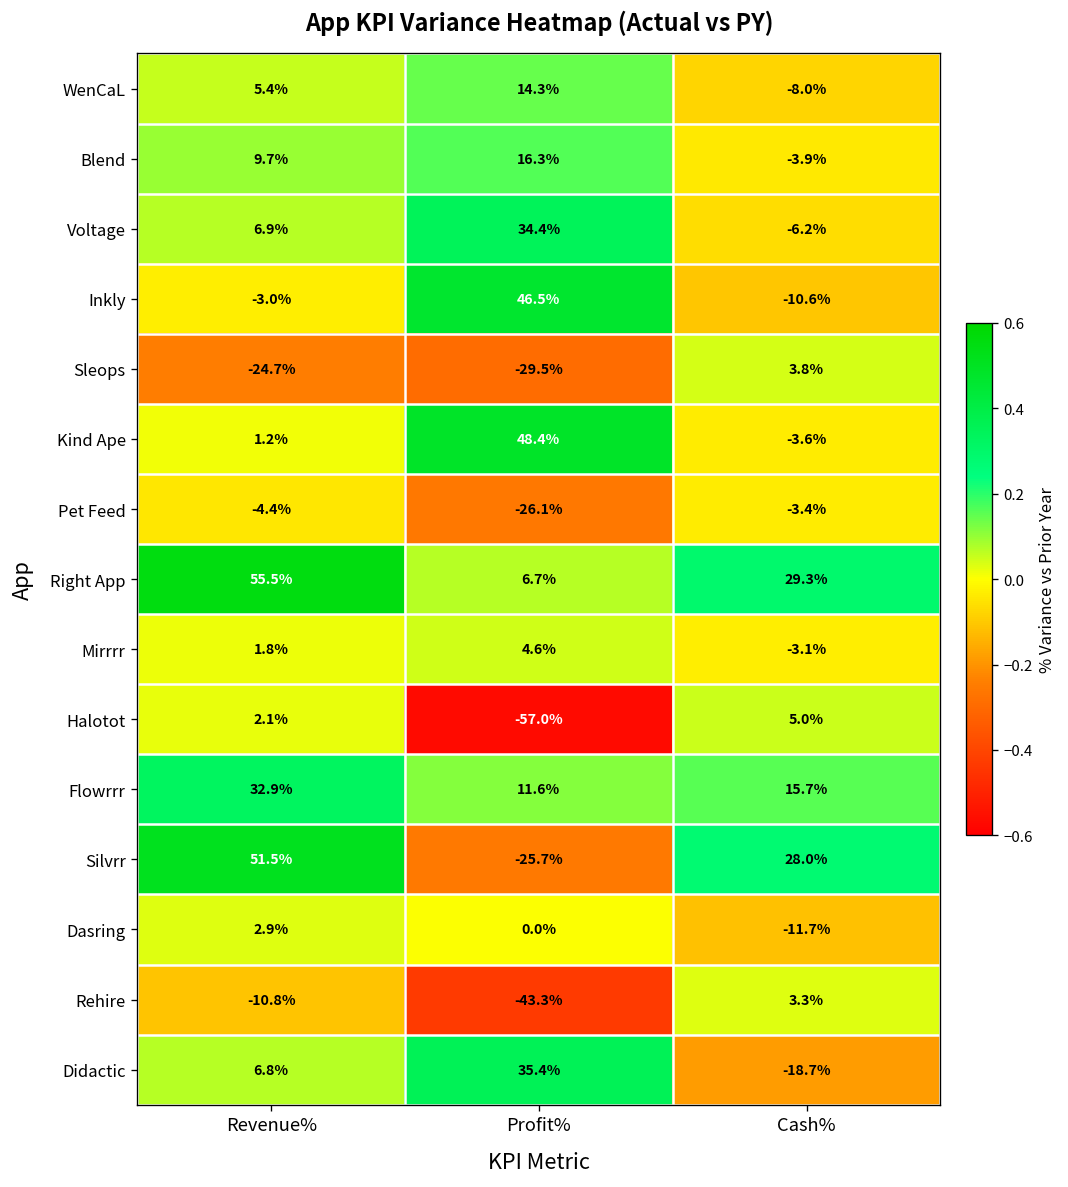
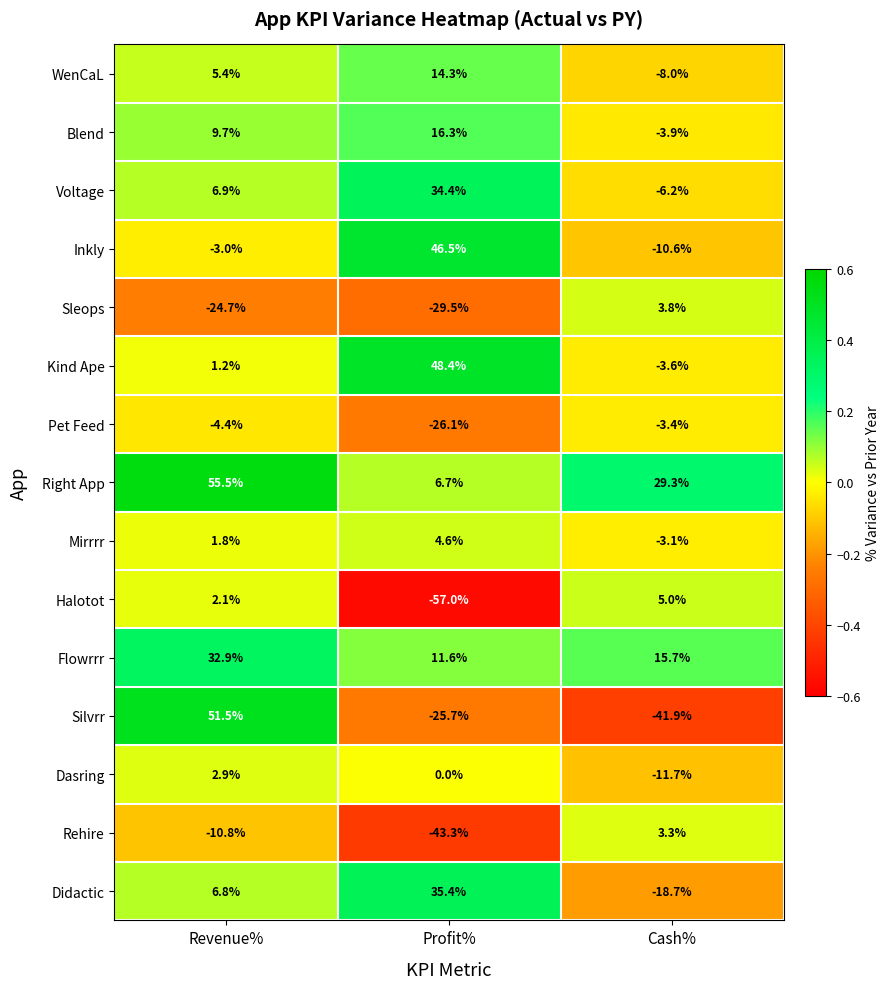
  {
    "WenCaL": {
      "Revenue%": "5.4%",
      "Profit%": "14.3%",
      "Cash%": "-8.0%"
    },
    "Blend": {
      "Revenue%": "9.7%",
      "Profit%": "16.3%",
      "Cash%": "-3.9%"
    },
    "Voltage": {
      "Revenue%": "6.9%",
      "Profit%": "34.4%",
      "Cash%": "-6.2%"
    },
    "Inkly": {
      "Revenue%": "-3.0%",
      "Profit%": "46.5%",
      "Cash%": "-10.6%"
    },
    "Sleops": {
      "Revenue%": "-24.7%",
      "Profit%": "-29.5%",
      "Cash%": "3.8%"
    },
    "Kind Ape": {
      "Revenue%": "1.2%",
      "Profit%": "48.4%",
      "Cash%": "-3.6%"
    },
    "Pet Feed": {
      "Revenue%": "-4.4%",
      "Profit%": "-26.1%",
      "Cash%": "-3.4%"
    },
    "Right App": {
      "Revenue%": "55.5%",
      "Profit%": "6.7%",
      "Cash%": "29.3%"
    },
    "Mirrrr": {
      "Revenue%": "1.8%",
      "Profit%": "4.6%",
      "Cash%": "-3.1%"
    },
    "Halotot": {
      "Revenue%": "2.1%",
      "Profit%": "-57.0%",
      "Cash%": "5.0%"
    },
    "Flowrrr": {
      "Revenue%": "32.9%",
      "Profit%": "11.6%",
      "Cash%": "15.7%"
    },
    "Silvrr": {
      "Revenue%": "51.5%",
      "Profit%": "-25.7%",
-     "Cash%": "28.0%"
+     "Cash%": "-41.9%"
    },
    "Dasring": {
      "Revenue%": "2.9%",
      "Profit%": "0.0%",
      "Cash%": "-11.7%"
    },
    "Rehire": {
      "Revenue%": "-10.8%",
      "Profit%": "-43.3%",
      "Cash%": "3.3%"
    },
    "Didactic": {
      "Revenue%": "6.8%",
      "Profit%": "35.4%",
      "Cash%": "-18.7%"
    }
  }
